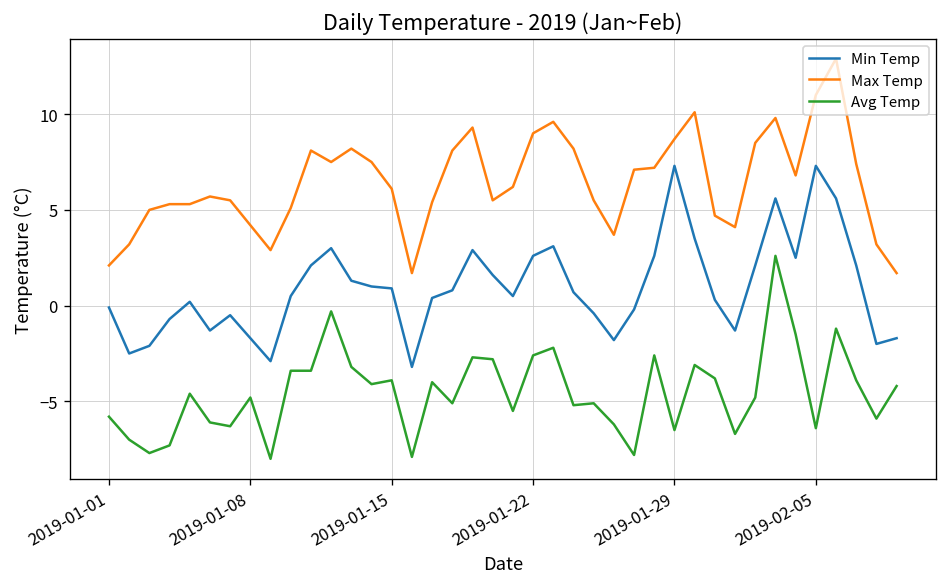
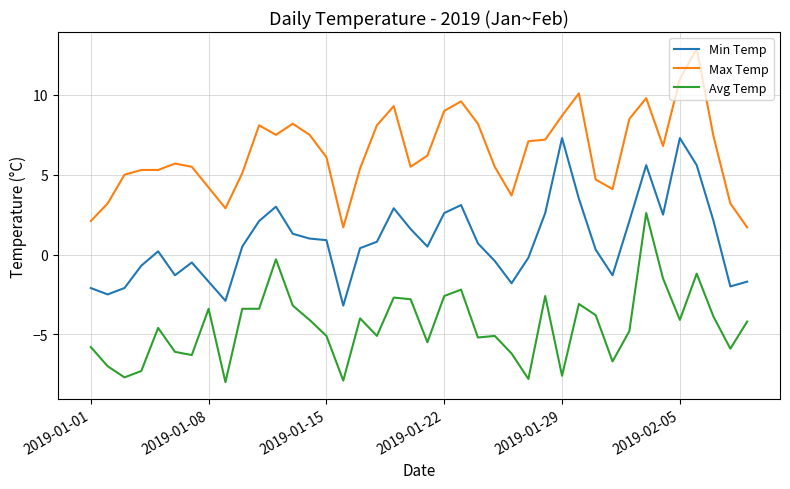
  {
    "Min Temp": {
-     "2019-01-01": -0.1,
+     "2019-01-01": -2.1,
      "2019-01-08": -1.7,
      "2019-01-15": 0.9,
      "2019-01-22": 2.6,
      "2019-01-29": 7.3,
      "2019-02-05": 7.3
    },
    "Max Temp": {
      "2019-01-01": 2.1,
      "2019-01-08": 4.2,
      "2019-01-15": 6.1,
      "2019-01-22": 9.0,
      "2019-01-29": 8.7
    },
    "Avg Temp": {
      "2019-01-01": -5.8,
-     "2019-01-08": -4.8,
-     "2019-01-15": -3.9,
+     "2019-01-08": -3.4,
+     "2019-01-15": -5.1,
      "2019-01-22": -2.6,
-     "2019-01-29": -6.5,
-     "2019-02-05": -6.4
+     "2019-01-29": -7.6,
+     "2019-02-05": -4.1
    }
  }
